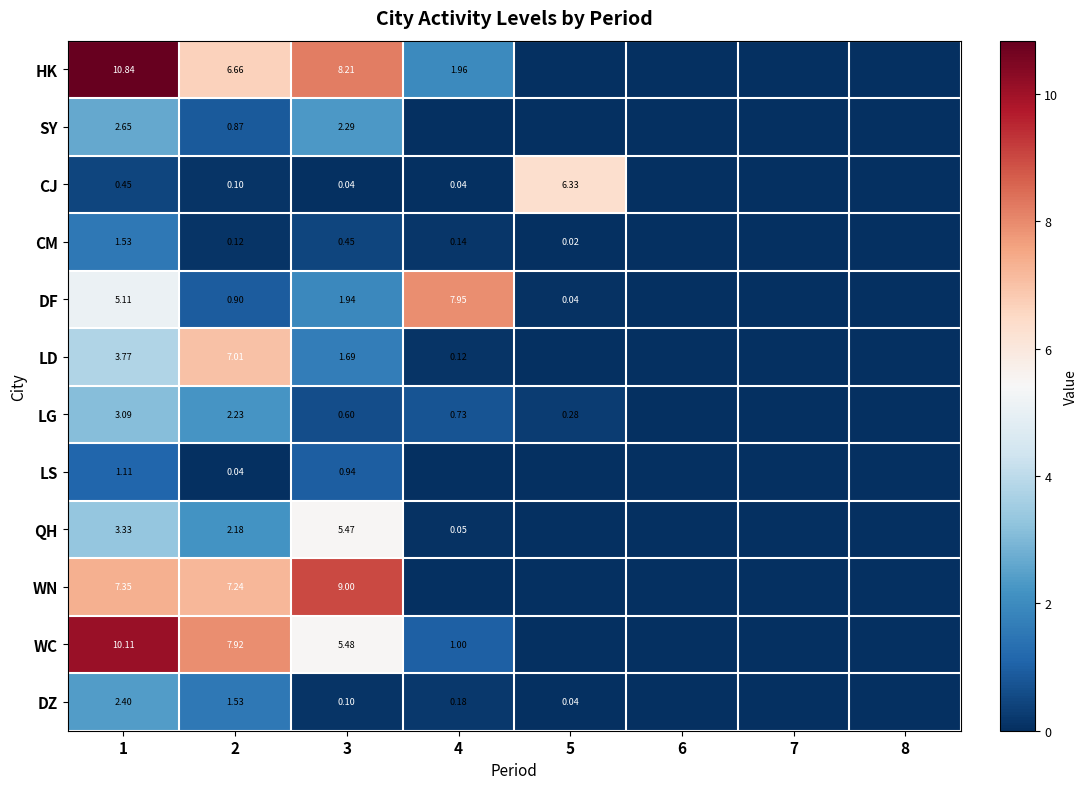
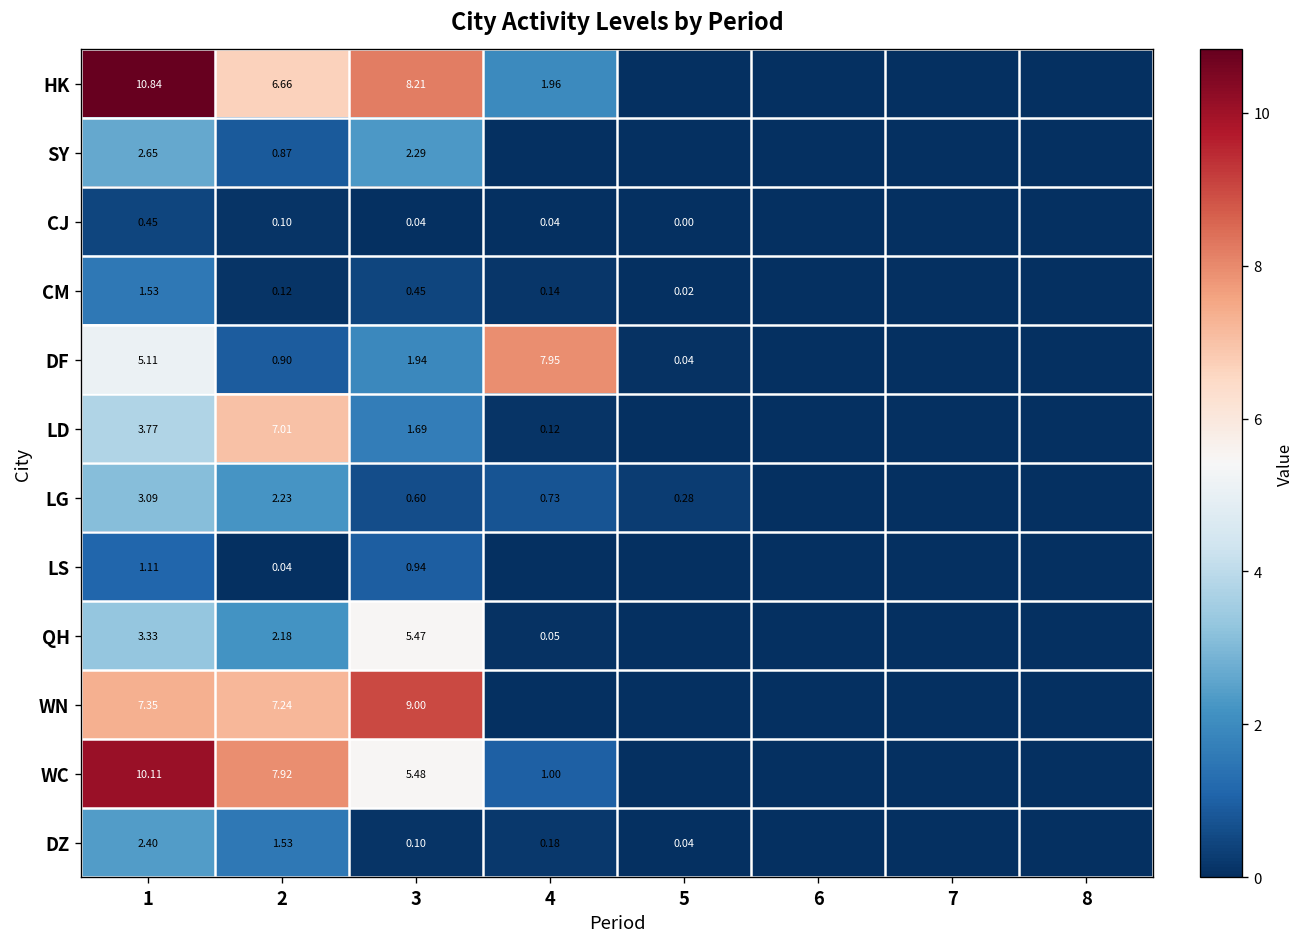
  {
    "HK": {
      "1": 10.84,
      "2": 6.66,
      "3": 8.21,
      "4": 1.96
    },
    "SY": {
      "1": 2.65,
      "2": 0.87,
      "3": 2.29
    },
    "CJ": {
      "1": 0.45,
      "2": 0.10,
      "3": 0.04,
      "4": 0.04,
-     "5": 6.33
+     "5": 0.00
    },
    "CM": {
      "1": 1.53,
      "2": 0.12,
      "3": 0.45,
      "4": 0.14,
      "5": 0.02
    },
    "DF": {
      "1": 5.11,
      "2": 0.90,
      "3": 1.94,
      "4": 7.95,
      "5": 0.04
    },
    "LD": {
      "1": 3.77,
      "2": 7.01,
      "3": 1.69,
      "4": 0.12
    },
    "LG": {
      "1": 3.09,
      "2": 2.23,
      "3": 0.60,
      "4": 0.73,
      "5": 0.28
    },
    "LS": {
      "1": 1.11,
      "2": 0.04,
      "3": 0.94
    },
    "QH": {
      "1": 3.33,
      "2": 2.18,
      "3": 5.47,
      "4": 0.05
    },
    "WN": {
      "1": 7.35,
      "2": 7.24,
      "3": 9.00
    },
    "WC": {
      "1": 10.11,
      "2": 7.92,
      "3": 5.48,
      "4": 1.00
    },
    "DZ": {
      "1": 2.40,
      "2": 1.53,
      "3": 0.10,
      "4": 0.18,
      "5": 0.04
    }
  }
